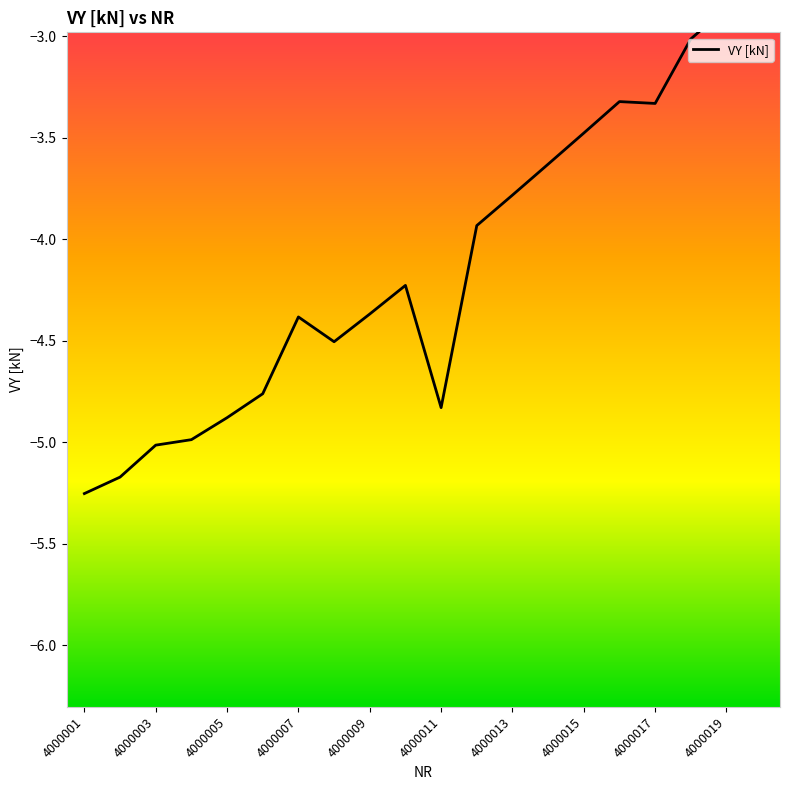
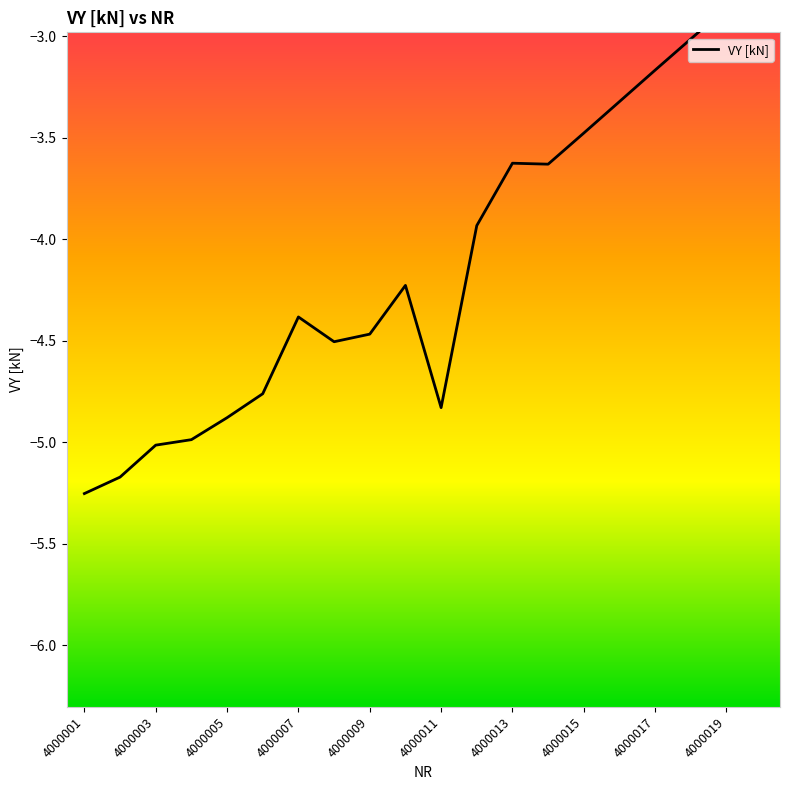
  {
    "4000001": -5.25,
    "4000003": -5.01,
    "4000005": -4.88,
    "4000007": -4.38,
-   "4000009": -4.37,
+   "4000009": -4.47,
    "4000011": -4.83,
-   "4000013": -3.78,
+   "4000013": -3.63,
    "4000015": -3.48,
-   "4000017": -3.33
+   "4000017": -3.17
  }
